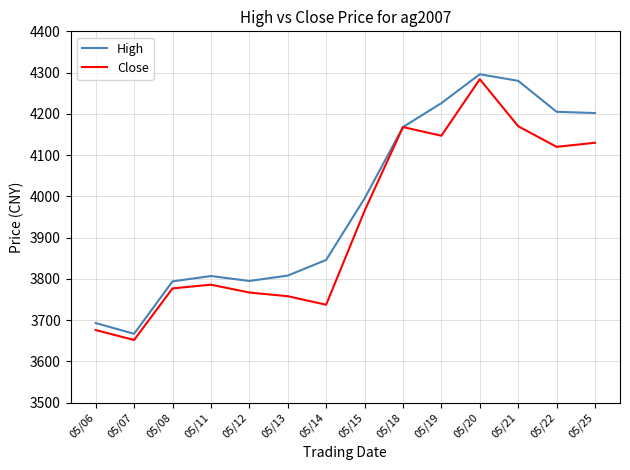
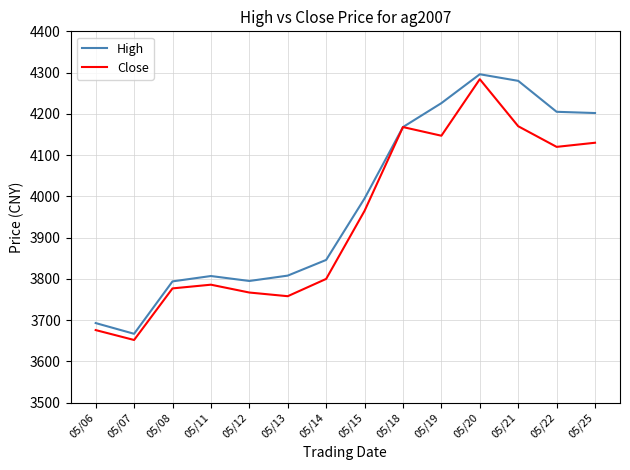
  {
    "High": {
      "05/06": 3690,
      "05/07": 3670,
      "05/08": 3790,
      "05/11": 3810,
      "05/12": 3800,
      "05/13": 3810,
      "05/14": 3850,
      "05/15": 4000,
      "05/19": 4230,
      "05/20": 4300,
      "05/21": 4280,
      "05/22": 4210,
      "05/25": 4200
    },
    "Close": {
      "05/06": 3680,
      "05/07": 3650,
      "05/08": 3780,
      "05/11": 3790,
      "05/12": 3770,
      "05/13": 3760,
-     "05/14": 3740,
+     "05/14": 3800,
      "05/15": 3970,
      "05/19": 4150,
      "05/20": 4280,
      "05/21": 4170,
      "05/22": 4120,
      "05/25": 4130
    }
  }
